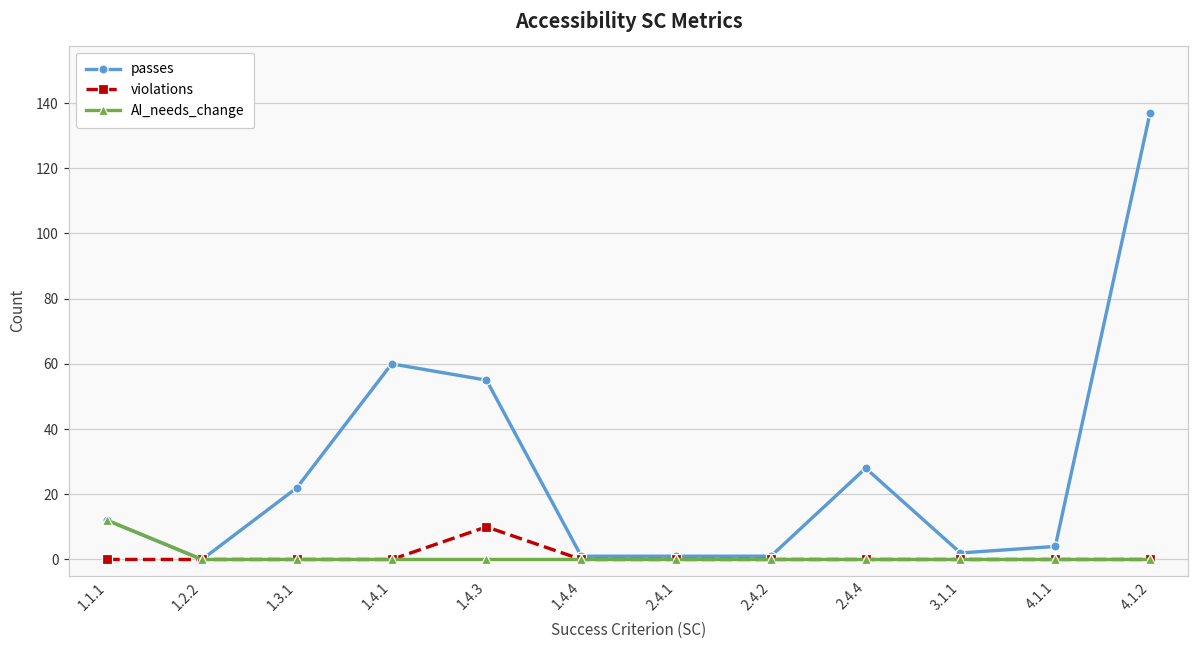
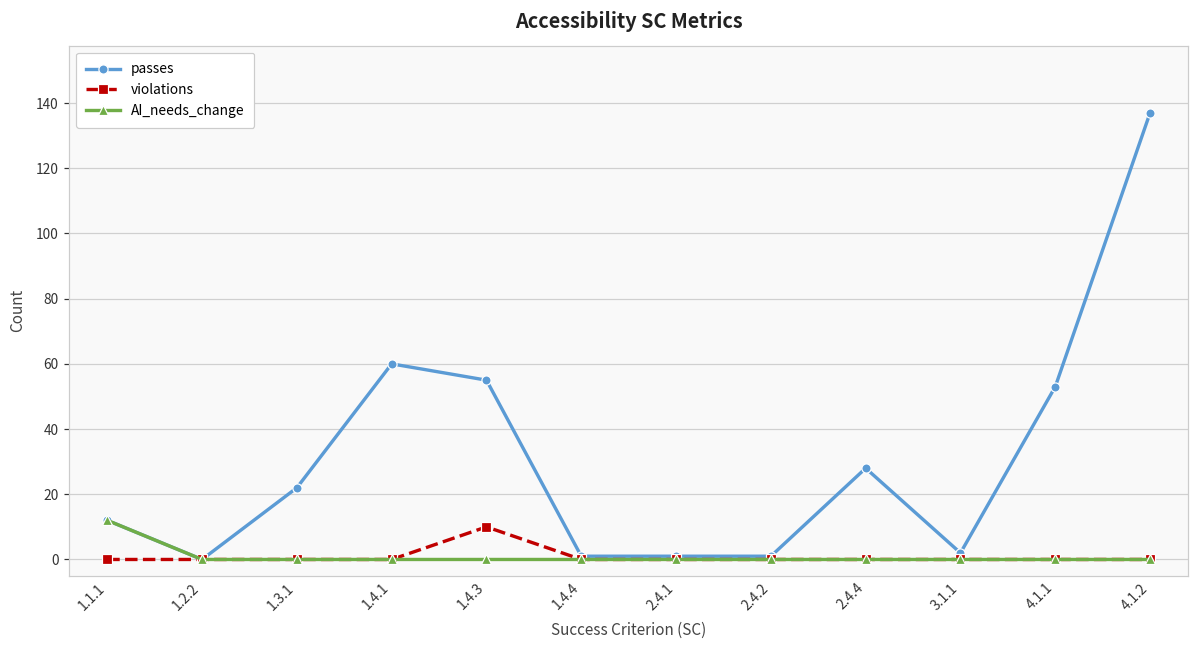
  {
    "passes": {
      "1.3.1": 22,
      "1.4.1": 60,
      "1.4.3": 55,
      "1.4.4": 1,
      "2.4.1": 1,
      "2.4.2": 1,
      "2.4.4": 28,
      "3.1.1": 2,
-     "4.1.1": 4,
+     "4.1.1": 53,
      "4.1.2": 137
    },
    "violations": {
      "1.1.1": 0,
      "1.4.3": 10
    },
    "AI_needs_change": {
      "1.4.3": 0
    }
  }
